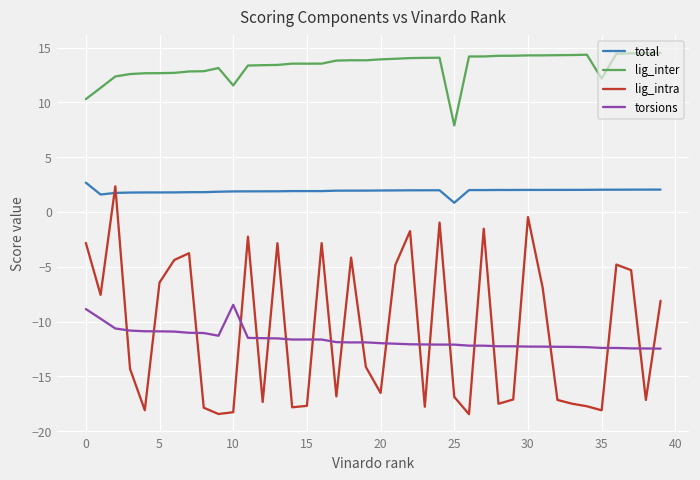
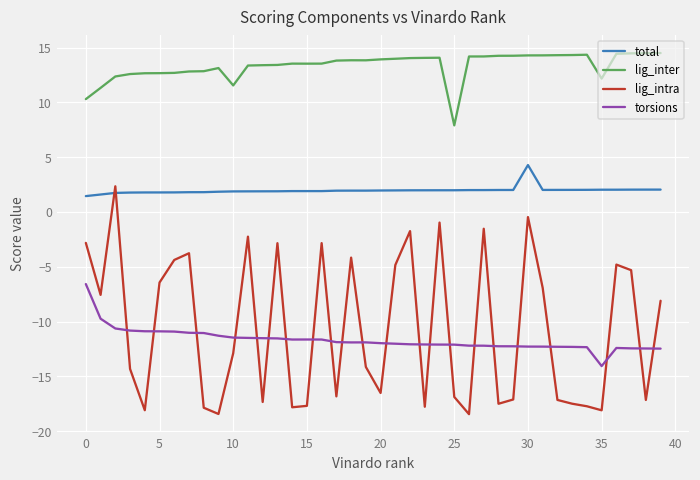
  {
    "total": {
-     "0": 3,
+     "0": 1,
      "5": 2,
      "10": 2,
      "15": 2,
      "20": 2,
-     "25": 1,
-     "30": 2,
+     "25": 2,
+     "30": 4,
      "35": 2
    },
    "lig_inter": {
      "0": 10,
      "5": 13,
      "10": 12,
      "15": 14,
      "20": 14,
      "25": 8,
      "30": 14
    },
    "lig_intra": {
      "0": -3,
      "5": -6,
-     "10": -18,
+     "10": -13,
      "15": -18,
      "20": -17,
      "25": -17,
      "30": 0,
      "35": -18
    },
    "torsions": {
-     "0": -9,
+     "0": -7,
      "5": -11,
-     "10": -8,
+     "10": -11,
      "15": -12,
      "20": -12,
      "25": -12,
      "30": -12,
-     "35": -12
+     "35": -14
    }
  }
